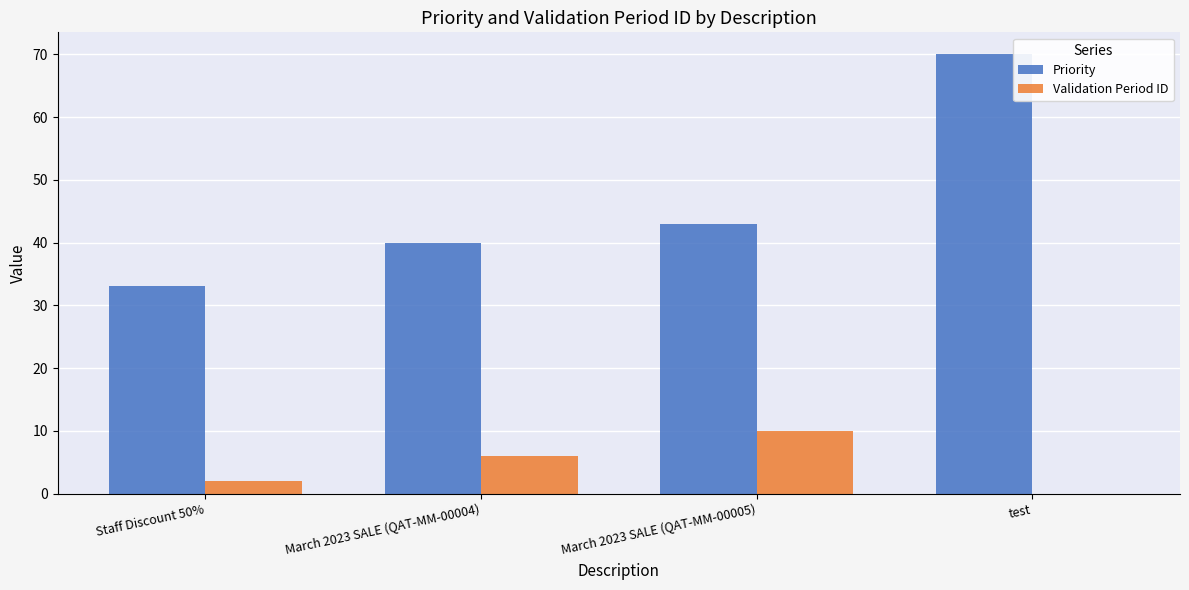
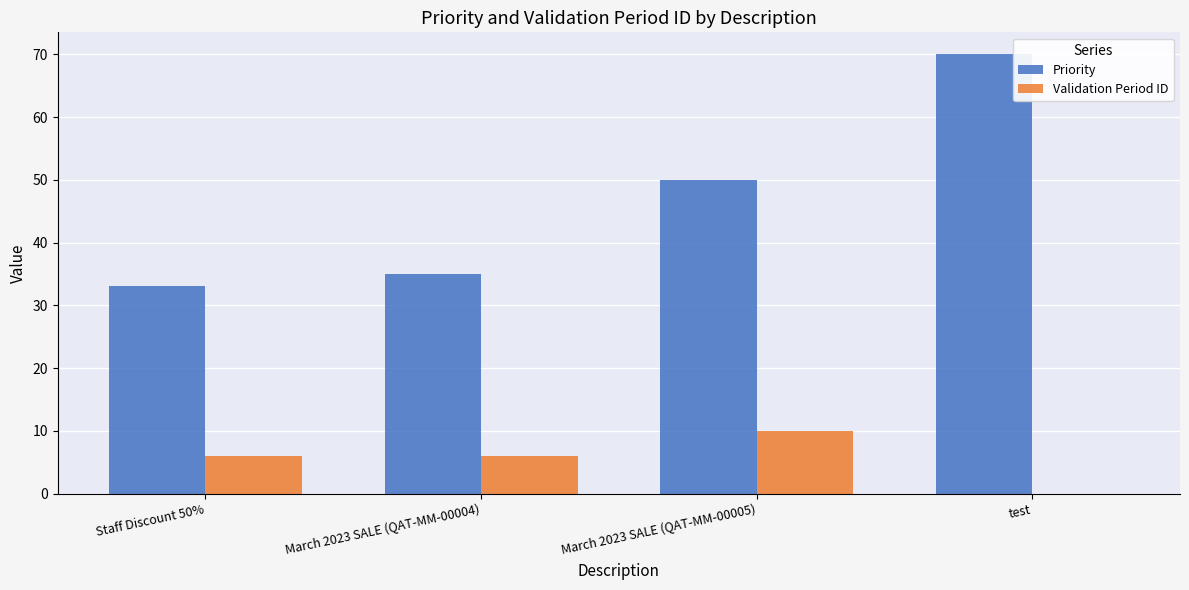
  {
    "Priority": {
      "Staff Discount 50%": 33,
-     "March 2023 SALE (QAT-MM-00004)": 40,
-     "March 2023 SALE (QAT-MM-00005)": 43,
+     "March 2023 SALE (QAT-MM-00004)": 35,
+     "March 2023 SALE (QAT-MM-00005)": 50,
      "test": 70
    },
    "Validation Period ID": {
-     "Staff Discount 50%": 2,
+     "Staff Discount 50%": 6,
      "March 2023 SALE (QAT-MM-00004)": 6,
      "March 2023 SALE (QAT-MM-00005)": 10,
      "test": 0
    }
  }
